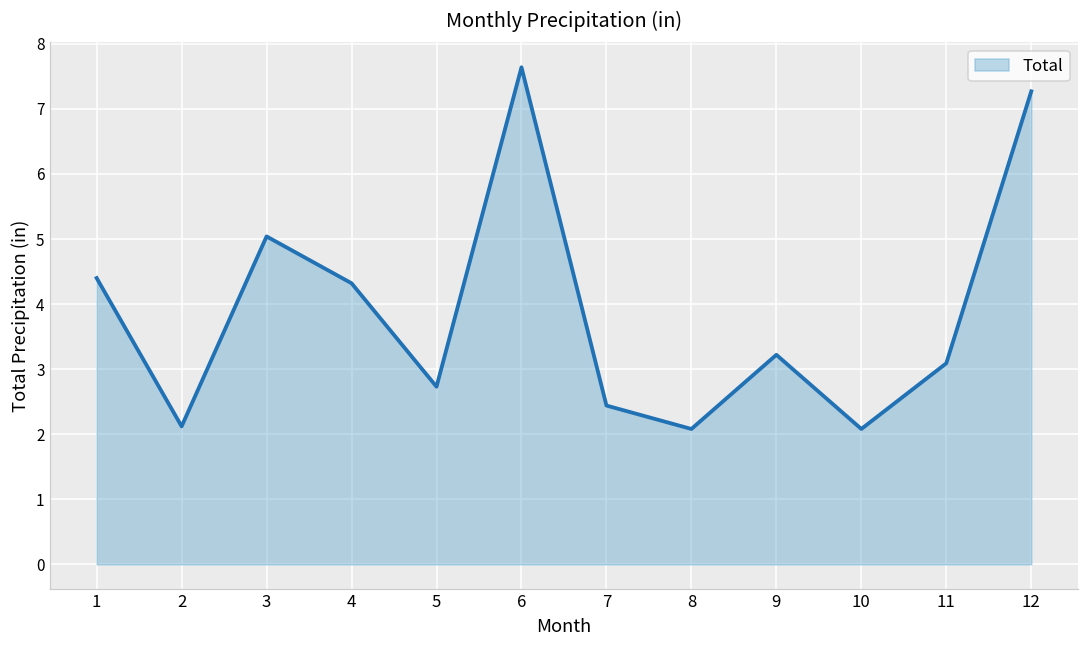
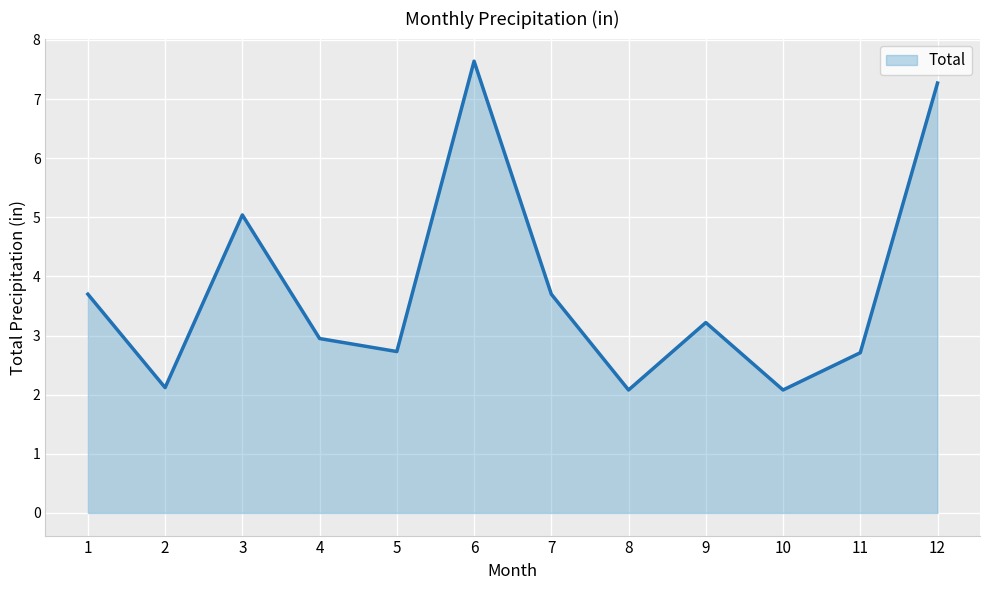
  {
-   "1": 4.4,
+   "1": 3.7,
    "2": 2.1,
    "3": 5.0,
-   "4": 4.3,
+   "4": 3.0,
    "5": 2.7,
    "6": 7.6,
-   "7": 2.4,
+   "7": 3.7,
    "8": 2.1,
    "9": 3.2,
    "10": 2.1,
-   "11": 3.1,
+   "11": 2.7,
    "12": 7.3
  }
